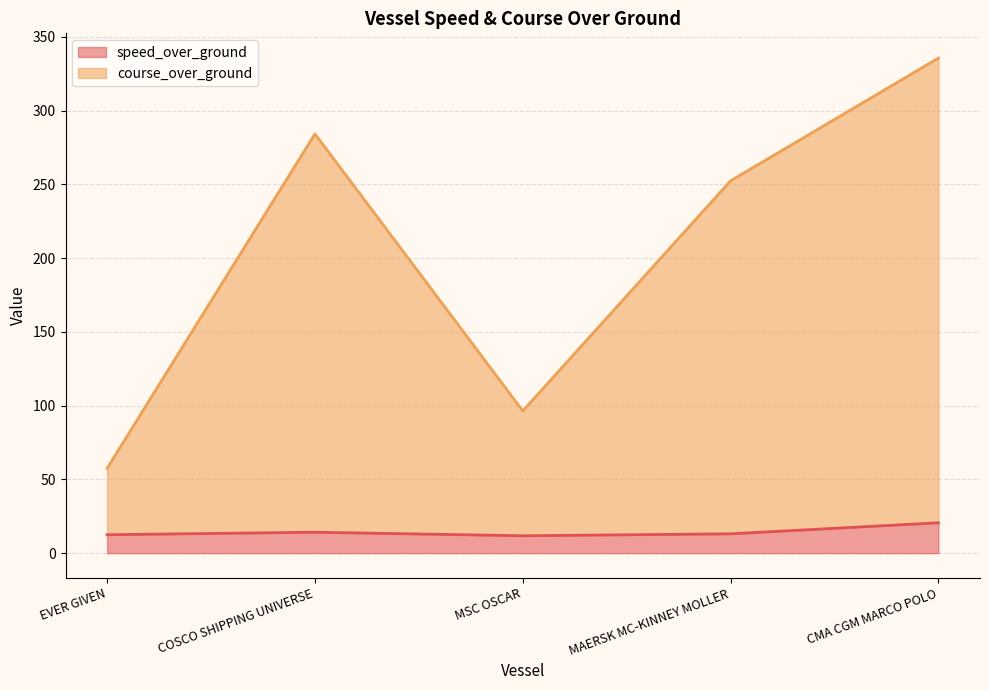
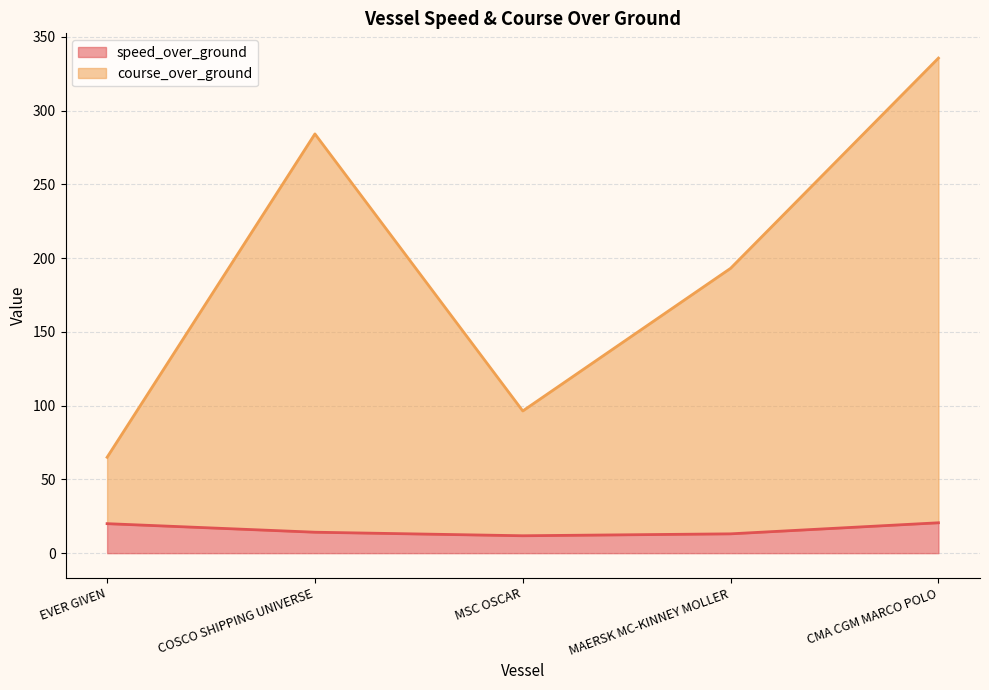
  {
    "speed_over_ground": {
-     "EVER GIVEN": 13,
+     "EVER GIVEN": 20,
      "COSCO SHIPPING UNIVERSE": 14,
      "MSC OSCAR": 12,
      "MAERSK MC-KINNEY MOLLER": 13,
      "CMA CGM MARCO POLO": 21
    },
    "course_over_ground": {
      "EVER GIVEN": 45,
      "COSCO SHIPPING UNIVERSE": 270,
      "MSC OSCAR": 85,
-     "MAERSK MC-KINNEY MOLLER": 239,
+     "MAERSK MC-KINNEY MOLLER": 180,
      "CMA CGM MARCO POLO": 315
    }
  }
